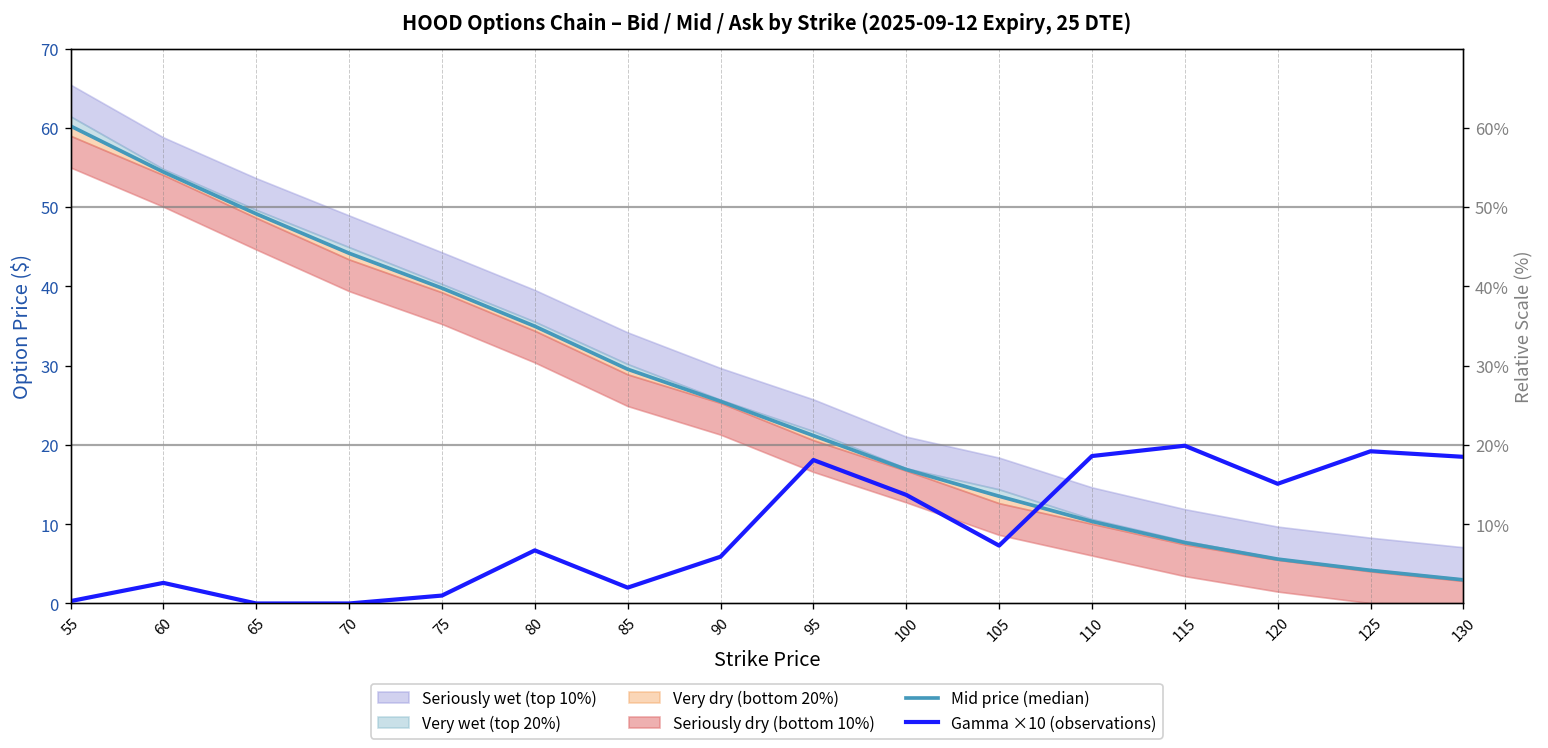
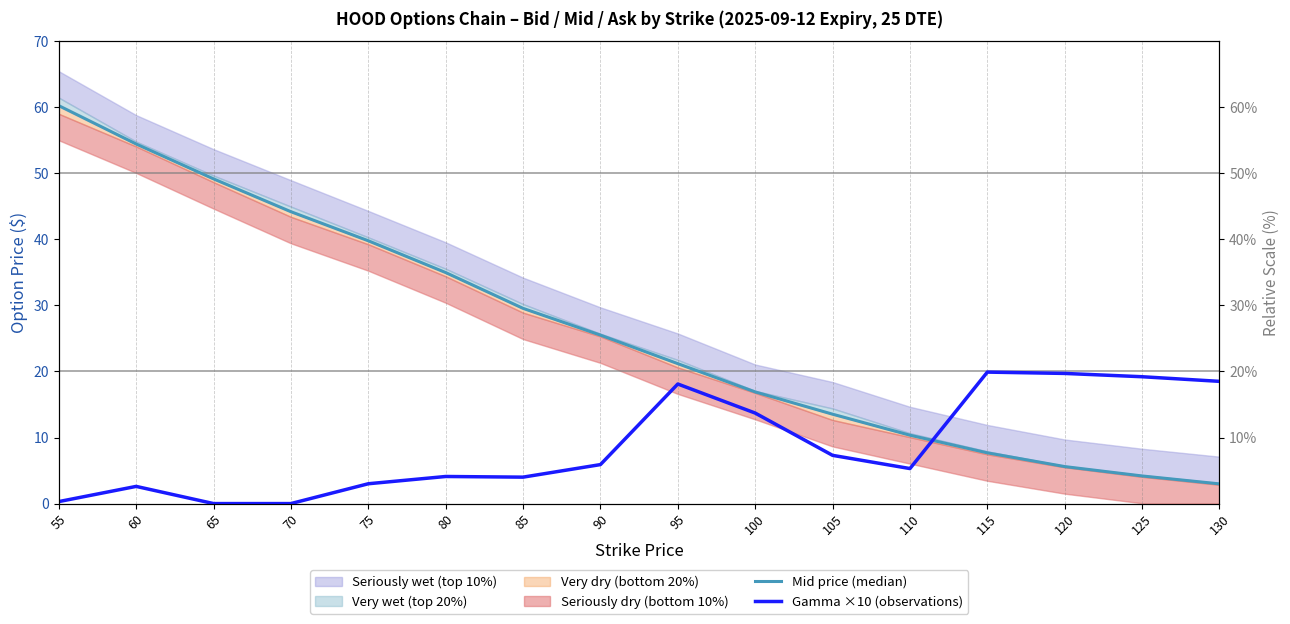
  {
    "Gamma ×10 (observations)": {
      "55": 0,
      "60": 3,
      "65": 0,
      "70": 0,
-     "75": 1,
-     "80": 7,
-     "85": 2,
+     "75": 3,
+     "80": 4,
+     "85": 4,
      "90": 6,
      "95": 18,
      "100": 14,
      "105": 7,
-     "110": 19,
+     "110": 5,
      "115": 20,
-     "120": 15,
+     "120": 20,
      "125": 19,
      "130": 19
    }
  }
